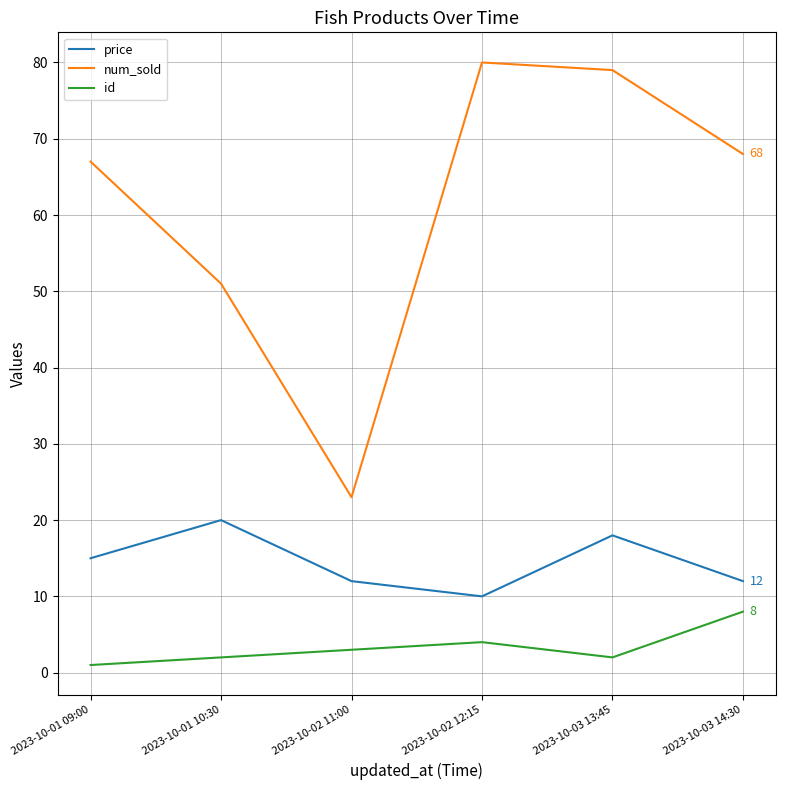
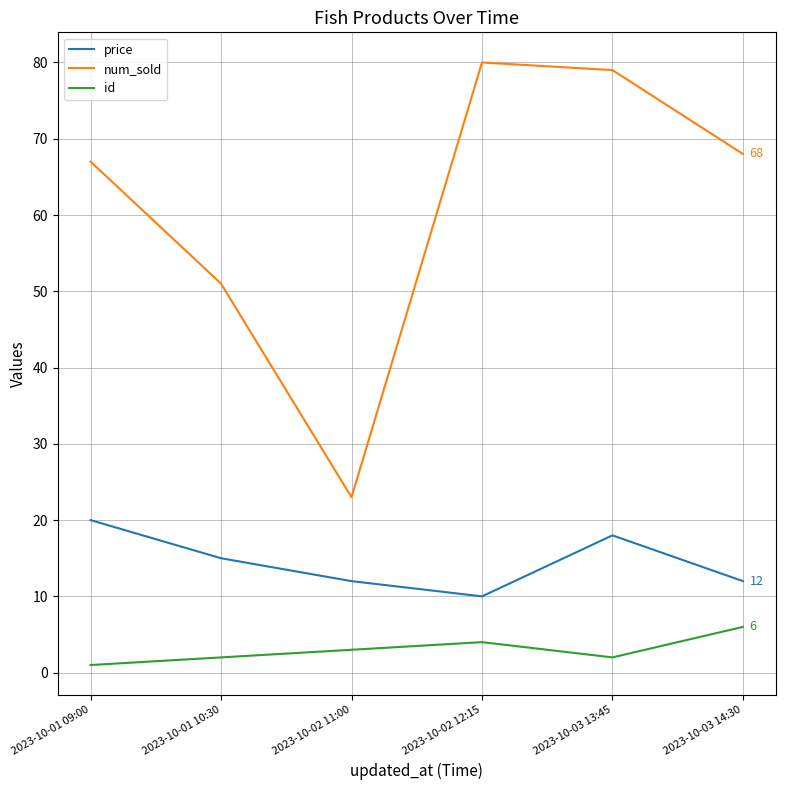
  {
    "price": {
-     "2023-10-01 09:00": 15,
-     "2023-10-01 10:30": 20,
+     "2023-10-01 09:00": 20,
+     "2023-10-01 10:30": 15,
      "2023-10-02 11:00": 12,
      "2023-10-02 12:15": 10,
      "2023-10-03 13:45": 18
    },
    "num_sold": {
      "2023-10-03 14:30": 68
    },
    "id": {
-     "2023-10-03 14:30": 8
+     "2023-10-03 14:30": 6
    }
  }
